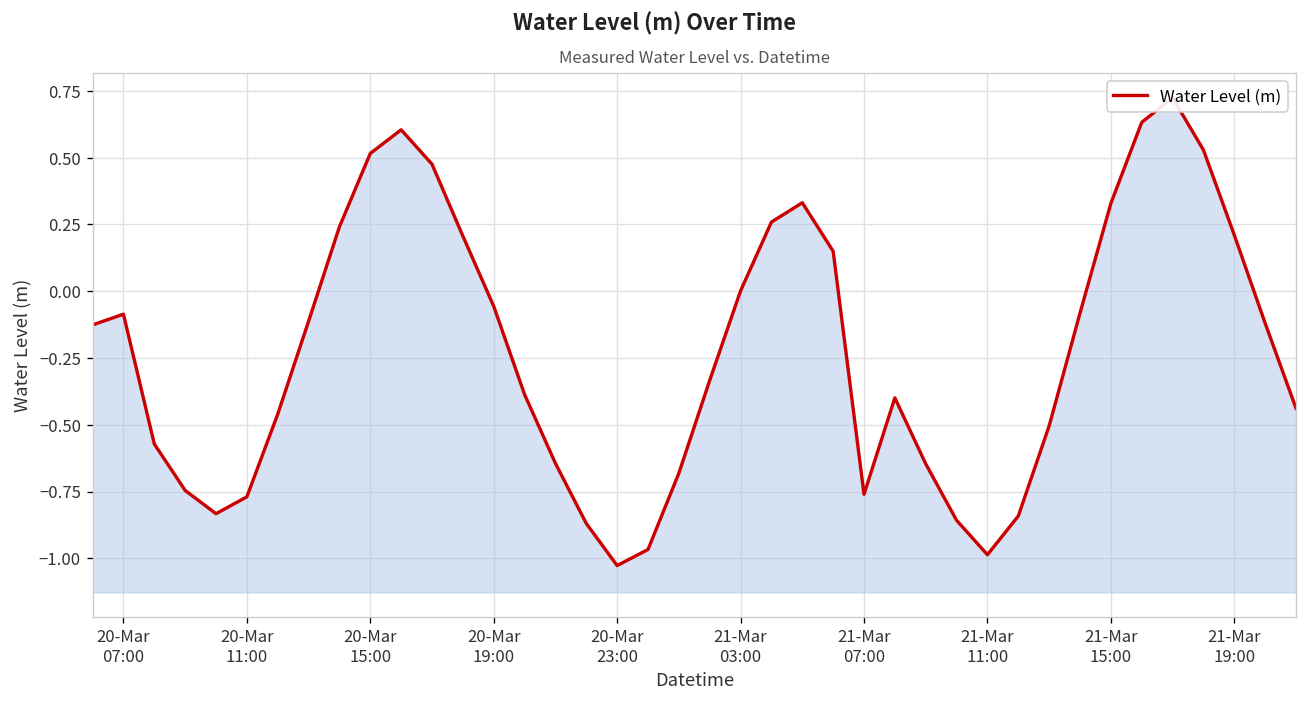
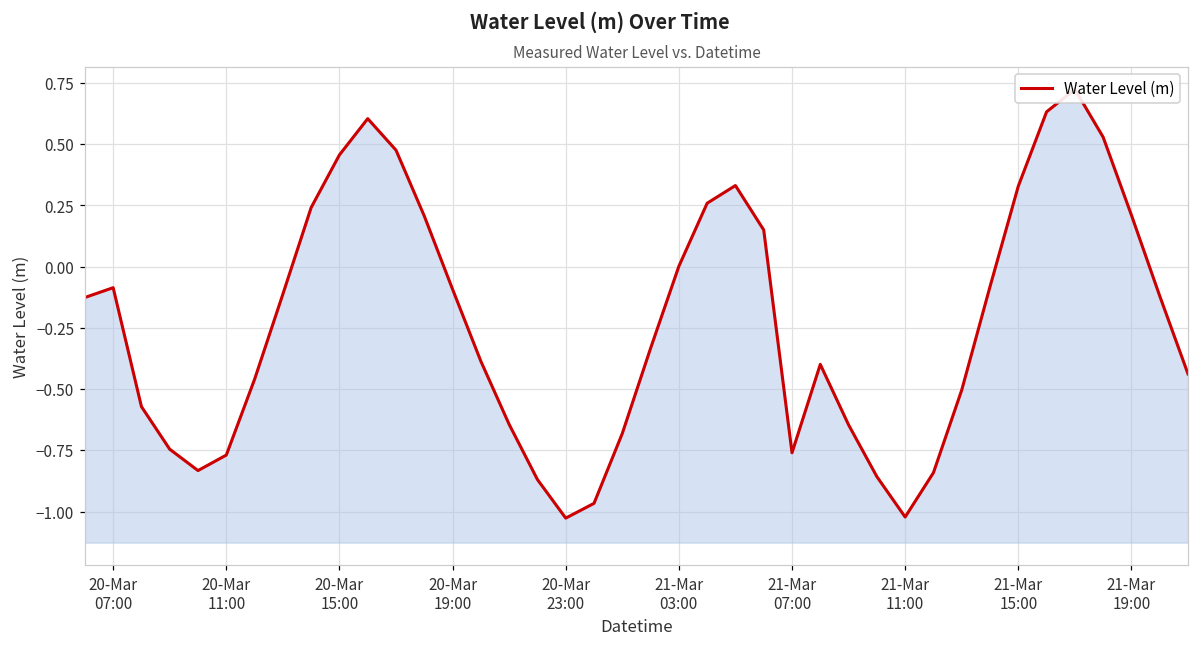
  {
    "20-Mar 07:00": -0.09,
    "20-Mar 11:00": -0.77,
-   "20-Mar 15:00": 0.52,
-   "20-Mar 19:00": -0.06,
+   "20-Mar 15:00": 0.46,
+   "20-Mar 19:00": -0.09,
    "20-Mar 23:00": -1.03,
    "21-Mar 03:00": 0.00,
    "21-Mar 07:00": -0.76,
-   "21-Mar 11:00": -0.99,
+   "21-Mar 11:00": -1.02,
    "21-Mar 15:00": 0.33,
    "21-Mar 19:00": 0.21
  }
